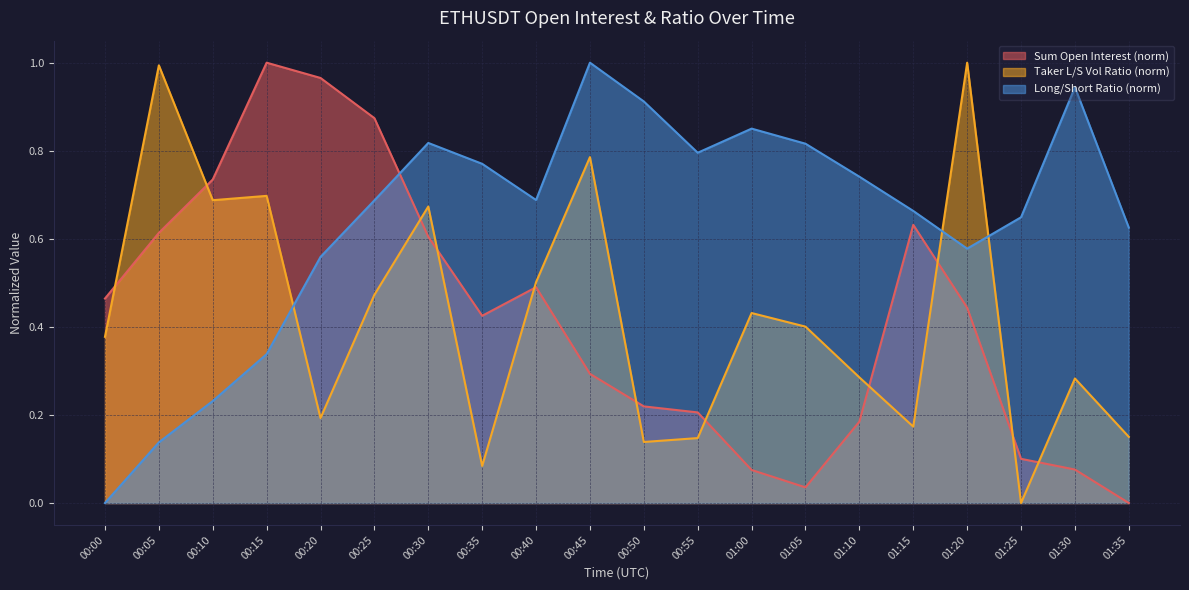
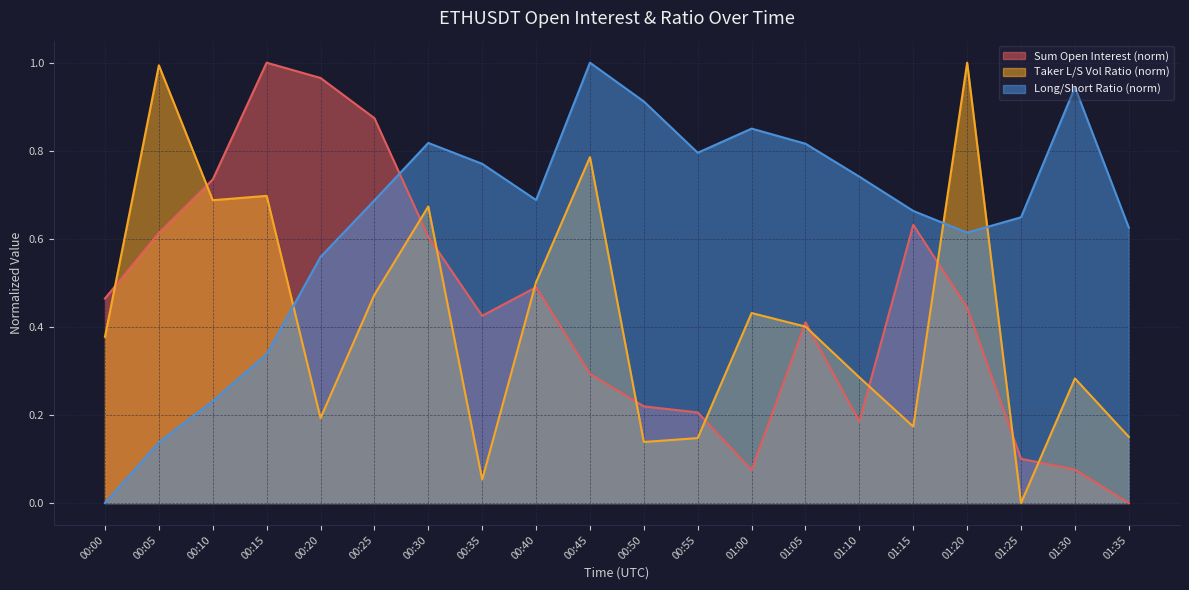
  {
    "Sum Open Interest (norm)": {
      "00:00": 0.46,
      "00:05": 0.61,
      "00:10": 0.73,
      "00:15": 1.00,
      "00:20": 0.97,
      "00:25": 0.87,
      "00:30": 0.60,
      "00:35": 0.43,
      "00:40": 0.49,
      "00:45": 0.29,
      "00:50": 0.22,
      "00:55": 0.21,
      "01:00": 0.08,
-     "01:05": 0.04,
+     "01:05": 0.41,
      "01:10": 0.18,
      "01:15": 0.63,
      "01:20": 0.44,
      "01:25": 0.10,
      "01:30": 0.08,
      "01:35": 0.00
    },
    "Taker L/S Vol Ratio (norm)": {
      "00:00": 0.38,
      "00:05": 0.99,
      "00:10": 0.69,
      "00:15": 0.70,
      "00:20": 0.19,
      "00:25": 0.47,
      "00:30": 0.67,
-     "00:35": 0.08,
+     "00:35": 0.05,
      "00:40": 0.50,
      "00:45": 0.79,
      "00:50": 0.14,
      "00:55": 0.15,
      "01:00": 0.43,
      "01:05": 0.40,
      "01:10": 0.29,
      "01:15": 0.17,
      "01:20": 1.00,
      "01:25": 0.00,
      "01:30": 0.28,
      "01:35": 0.15
    },
    "Long/Short Ratio (norm)": {
      "00:00": 0.00,
      "00:05": 0.14,
      "00:10": 0.23,
      "00:15": 0.34,
      "00:20": 0.56,
      "00:25": 0.69,
      "00:30": 0.82,
      "00:35": 0.77,
      "00:40": 0.69,
      "00:45": 1.00,
      "00:50": 0.91,
      "00:55": 0.80,
      "01:00": 0.85,
      "01:05": 0.82,
      "01:10": 0.74,
      "01:15": 0.66,
-     "01:20": 0.58,
+     "01:20": 0.61,
      "01:25": 0.65,
      "01:35": 0.63
    }
  }
